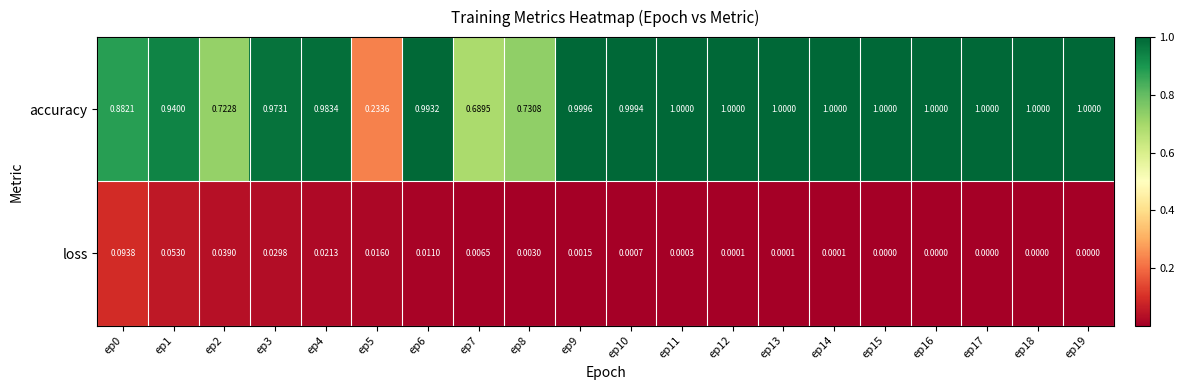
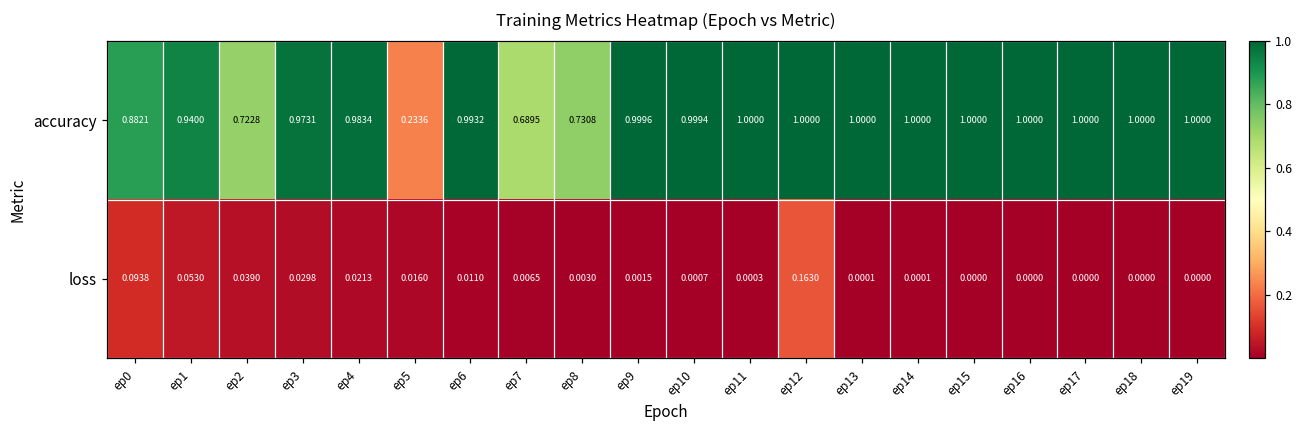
  {
    "accuracy": {
      "ep0": 0.8821,
      "ep1": 0.9400,
      "ep2": 0.7228,
      "ep3": 0.9731,
      "ep4": 0.9834,
      "ep5": 0.2336,
      "ep6": 0.9932,
      "ep7": 0.6895,
      "ep8": 0.7308,
      "ep9": 0.9996,
      "ep10": 0.9994,
      "ep11": 1.0000,
      "ep12": 1.0000,
      "ep13": 1.0000,
      "ep14": 1.0000,
      "ep15": 1.0000,
      "ep16": 1.0000,
      "ep17": 1.0000,
      "ep18": 1.0000,
      "ep19": 1.0000
    },
    "loss": {
      "ep0": 0.0938,
      "ep1": 0.0530,
      "ep2": 0.0390,
      "ep3": 0.0298,
      "ep4": 0.0213,
      "ep5": 0.0160,
      "ep6": 0.0110,
      "ep7": 0.0065,
      "ep8": 0.0030,
      "ep9": 0.0015,
      "ep10": 0.0007,
      "ep11": 0.0003,
-     "ep12": 0.0001,
+     "ep12": 0.1630,
      "ep13": 0.0001,
      "ep14": 0.0001,
      "ep15": 0.0000,
      "ep16": 0.0000,
      "ep17": 0.0000,
      "ep18": 0.0000,
      "ep19": 0.0000
    }
  }
